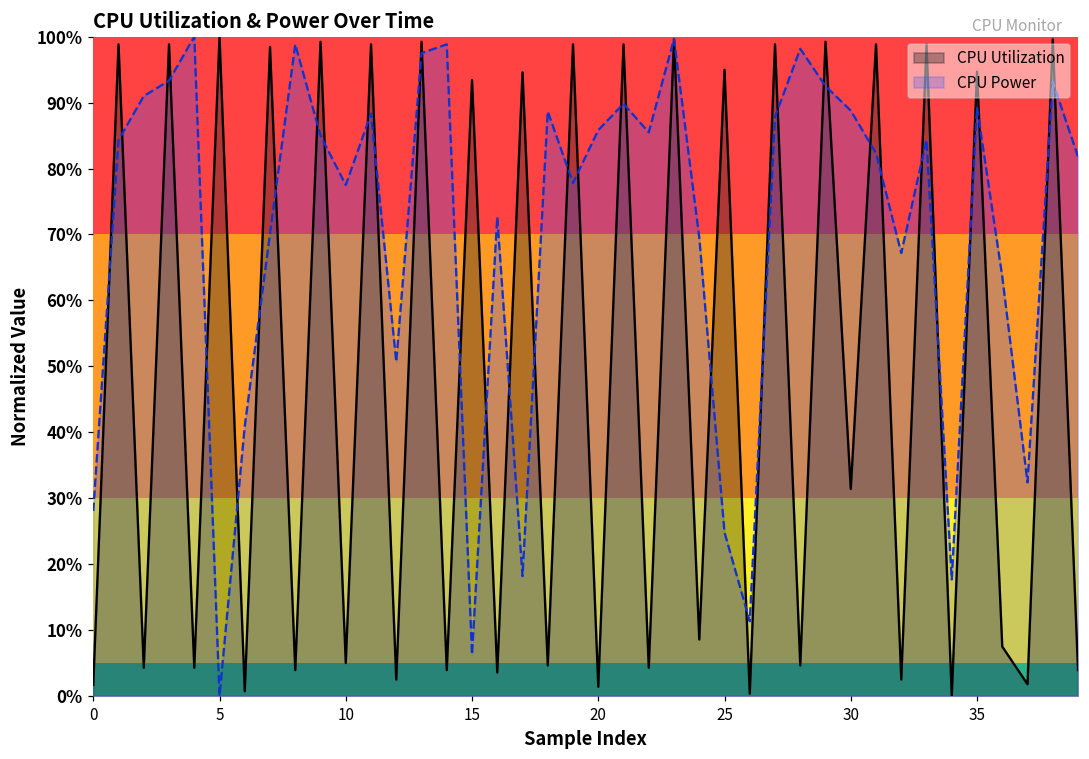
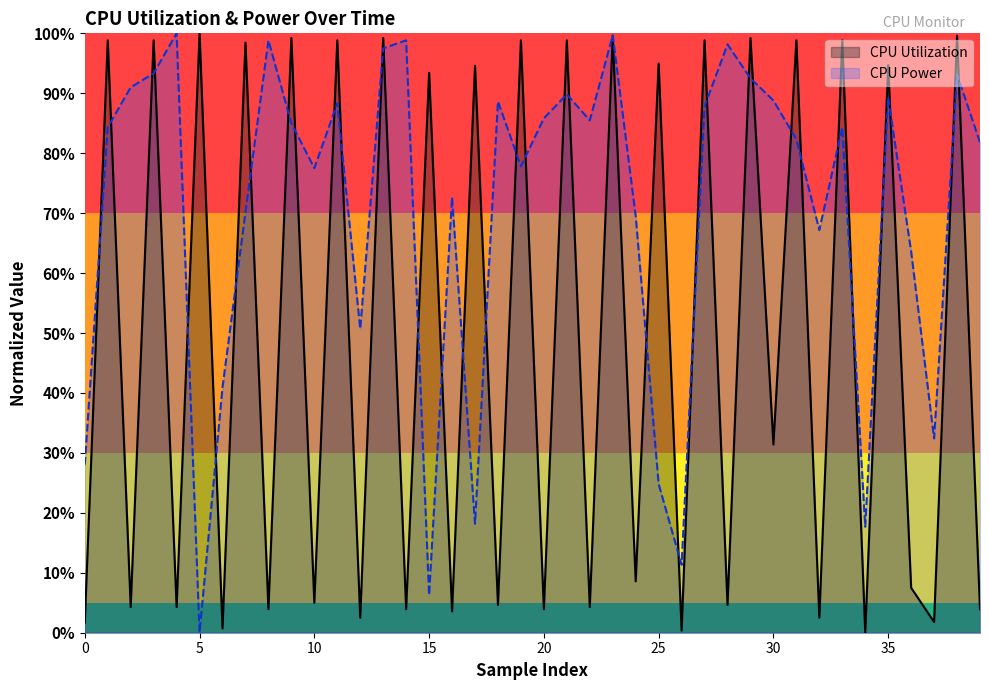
  {
    "CPU Utilization": {
      "0": "2%",
      "5": "100%",
      "10": "5%",
      "15": "93%",
-     "20": "1%",
+     "20": "4%",
      "25": "95%",
      "30": "31%"
    },
    "CPU Power": {
      "0": "28%",
      "5": "0%",
      "10": "78%",
      "15": "6%",
      "20": "86%",
      "25": "25%",
      "30": "89%",
      "35": "89%"
    }
  }
